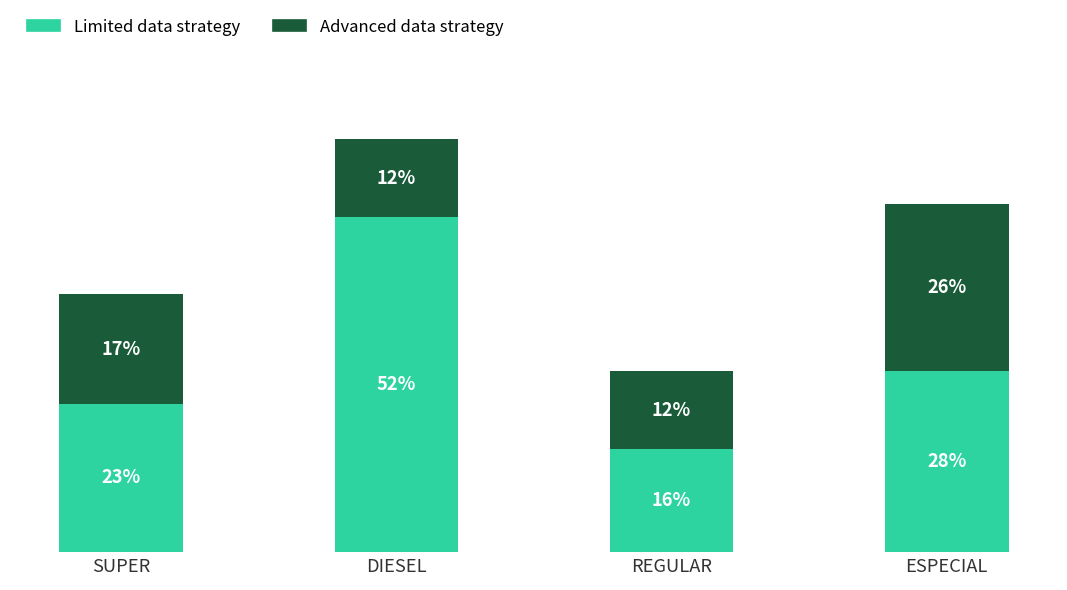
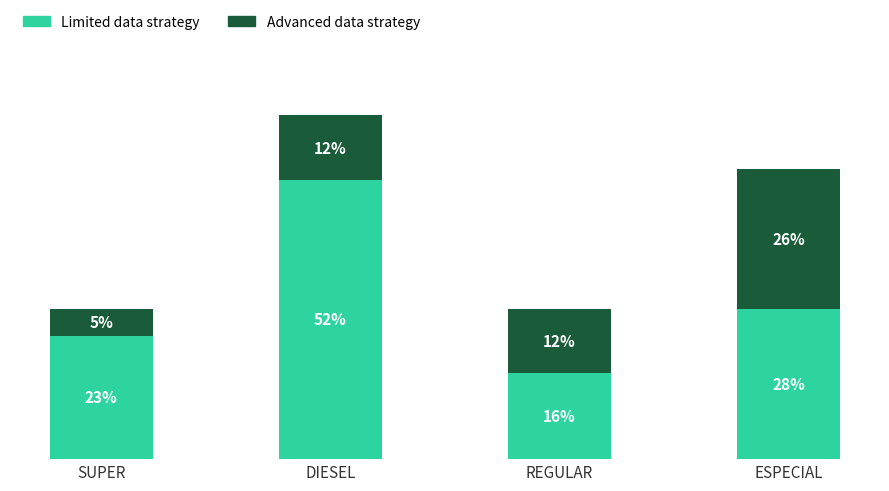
  {
    "Limited data strategy": {
      "SUPER": "23%",
      "DIESEL": "52%",
      "REGULAR": "16%",
      "ESPECIAL": "28%"
    },
    "Advanced data strategy": {
-     "SUPER": "17%",
+     "SUPER": "5%",
      "DIESEL": "12%",
      "REGULAR": "12%",
      "ESPECIAL": "26%"
    }
  }
